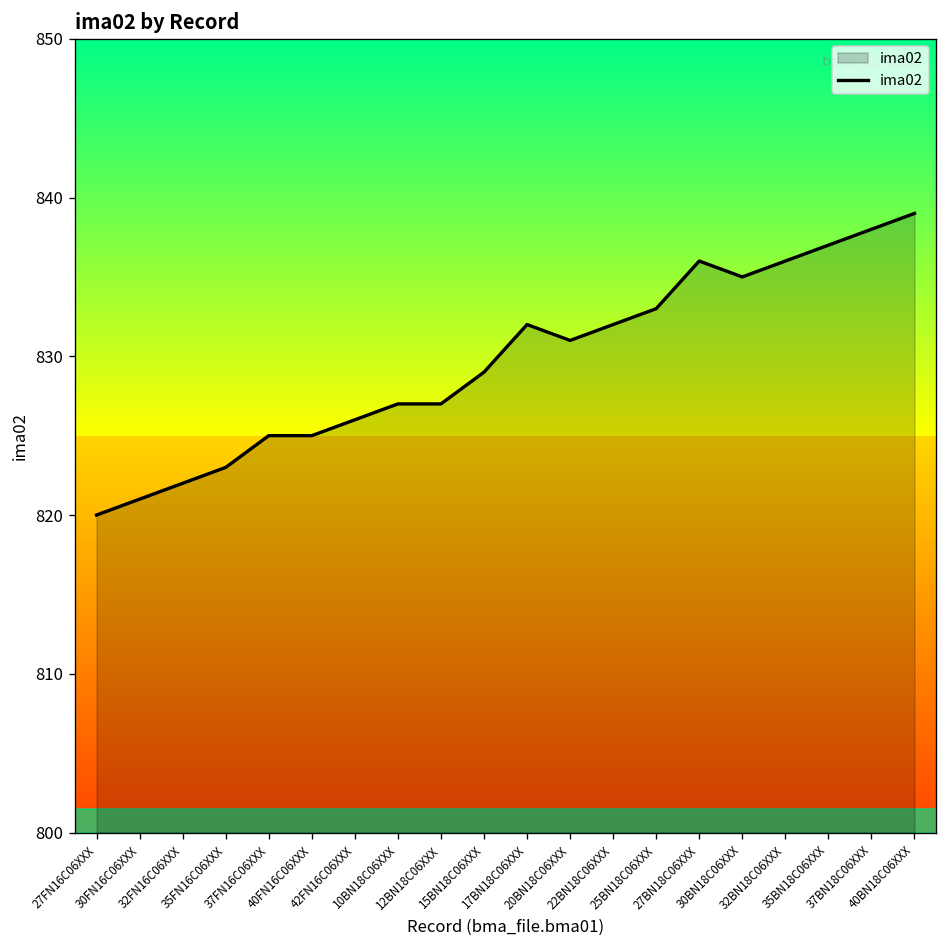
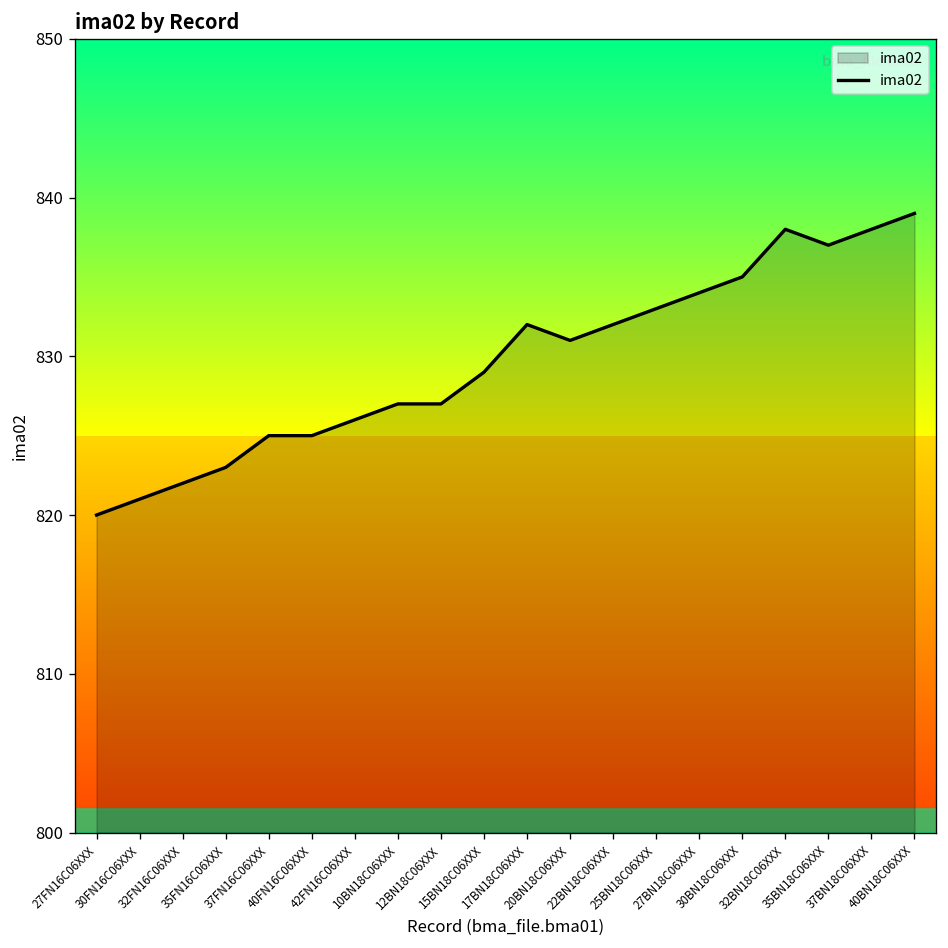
  {
    "27FN16C06XXX": 820,
    "30FN16C06XXX": 821,
    "32FN16C06XXX": 822,
    "35FN16C06XXX": 823,
    "37FN16C06XXX": 825,
    "40FN16C06XXX": 825,
    "42FN16C06XXX": 826,
    "10BN18C06XXX": 827,
    "12BN18C06XXX": 827,
    "15BN18C06XXX": 829,
    "17BN18C06XXX": 832,
    "20BN18C06XXX": 831,
    "22BN18C06XXX": 832,
    "25BN18C06XXX": 833,
-   "27BN18C06XXX": 836,
+   "27BN18C06XXX": 834,
    "30BN18C06XXX": 835,
-   "32BN18C06XXX": 836,
+   "32BN18C06XXX": 838,
    "35BN18C06XXX": 837,
    "37BN18C06XXX": 838,
    "40BN18C06XXX": 839
  }
